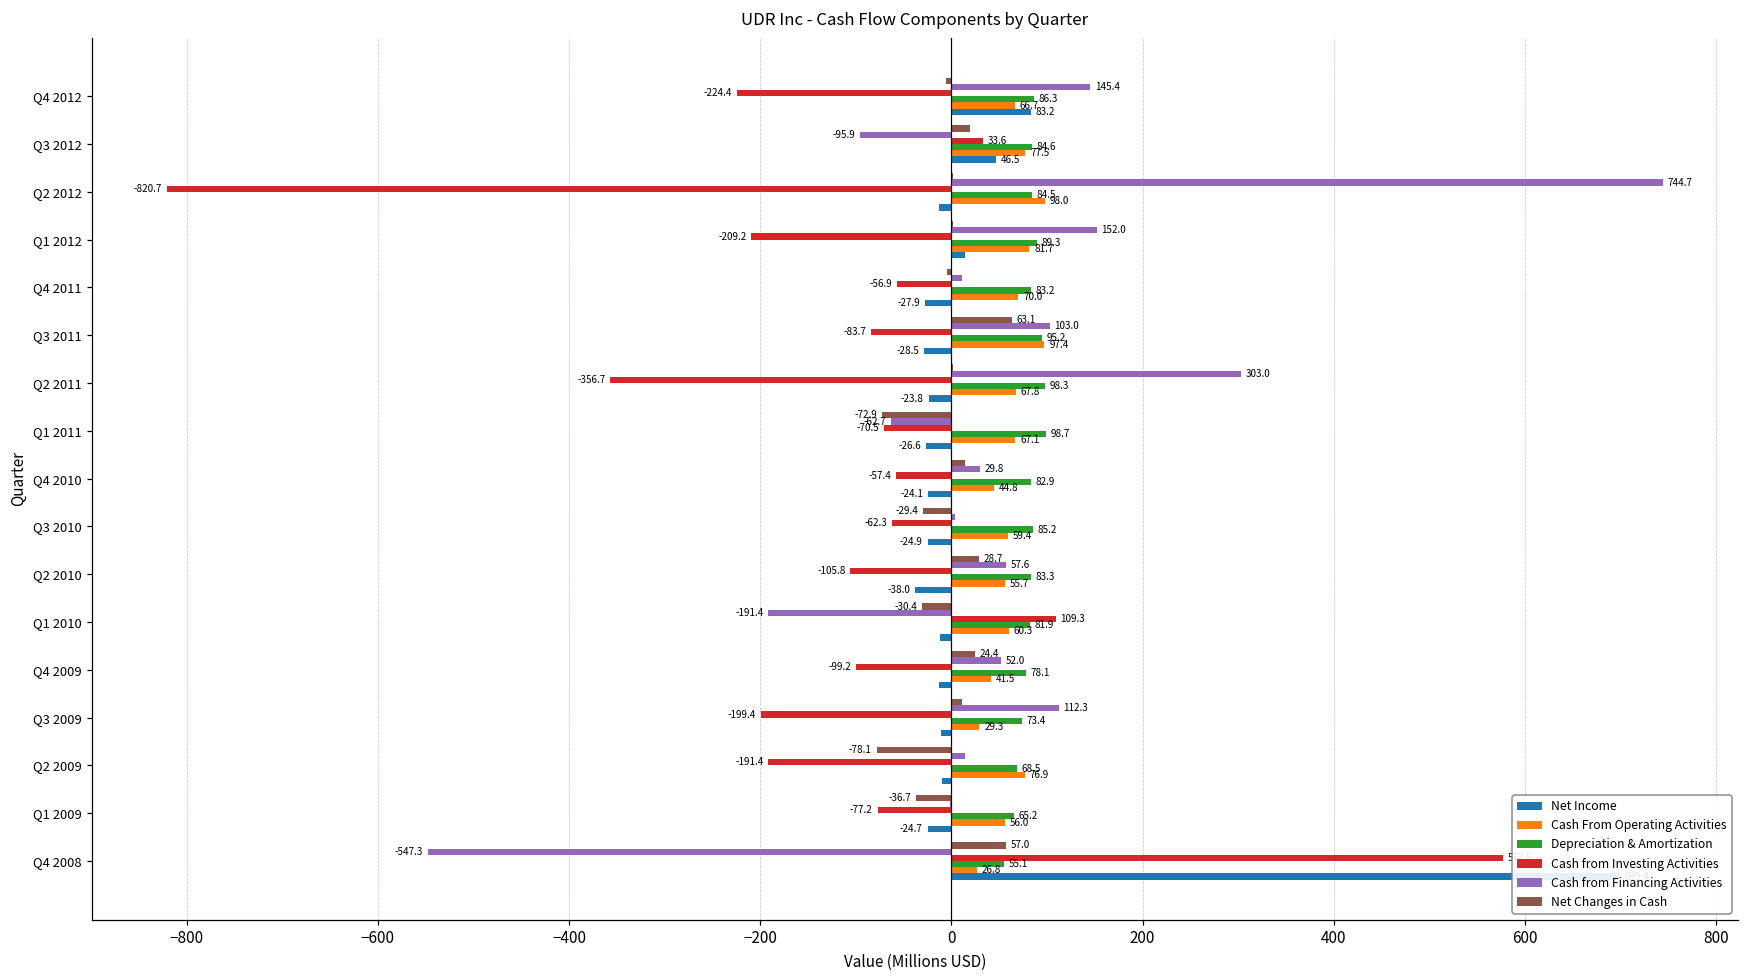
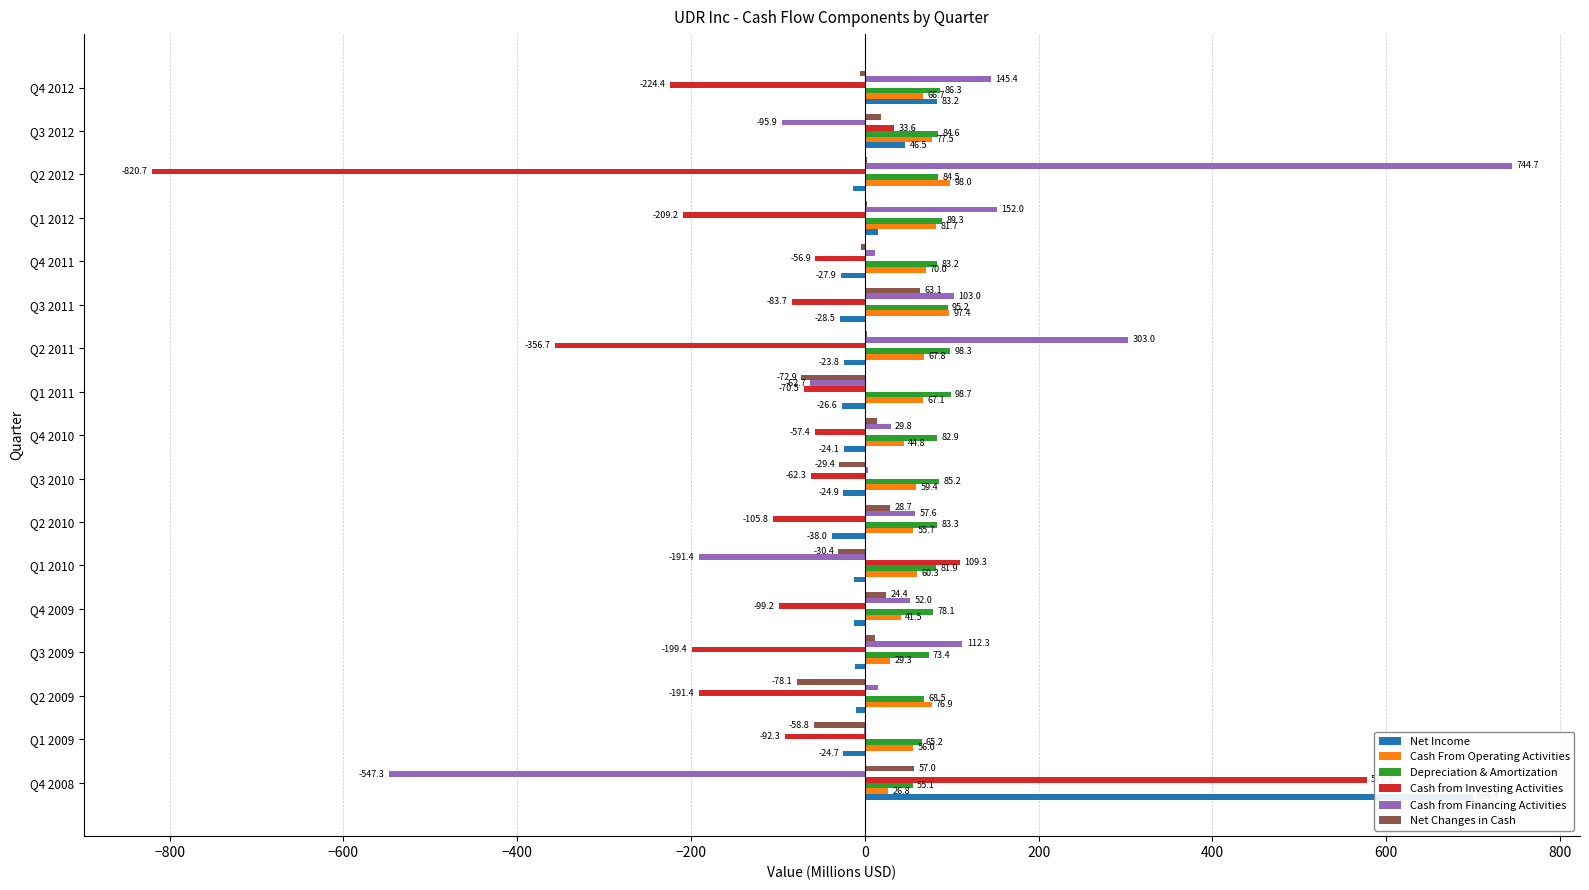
  {
    "Net Income": {
      "Q4 2012": 83.2,
      "Q3 2012": 46.5,
      "Q4 2011": -27.9,
      "Q3 2011": -28.5,
      "Q2 2011": -23.8,
      "Q1 2011": -26.6,
      "Q4 2010": -24.1,
      "Q3 2010": -24.9,
      "Q2 2010": -38.0,
      "Q1 2009": -24.7
    },
    "Cash From Operating Activities": {
      "Q4 2012": 66.7,
      "Q2 2012": 98.0,
      "Q4 2011": 70.0,
      "Q2 2011": 67.8,
      "Q1 2011": 67.1,
      "Q4 2010": 44.8,
      "Q3 2010": 59.4,
      "Q2 2010": 55.7,
      "Q1 2010": 60.3,
      "Q4 2009": 41.5,
      "Q3 2009": 29.3,
      "Q4 2008": 26.8
    },
    "Depreciation & Amortization": {
      "Q4 2012": 86.3,
      "Q2 2012": 84.5,
      "Q4 2011": 83.2,
      "Q2 2011": 98.3,
      "Q1 2011": 98.7,
      "Q4 2010": 82.9,
      "Q3 2010": 85.2,
      "Q2 2010": 83.3,
      "Q1 2010": 81.9,
      "Q4 2009": 78.1,
      "Q3 2009": 73.4,
      "Q4 2008": 55.1
    },
    "Cash from Investing Activities": {
      "Q4 2012": -224.4,
      "Q3 2012": 33.6,
      "Q2 2012": -820.7,
      "Q1 2012": -209.2,
      "Q4 2011": -56.9,
      "Q3 2011": -83.7,
      "Q2 2011": -356.7,
      "Q4 2010": -57.4,
      "Q3 2010": -62.3,
      "Q2 2010": -105.8,
      "Q1 2010": 109.3,
      "Q4 2009": -99.2,
      "Q3 2009": -199.4,
      "Q2 2009": -191.4,
-     "Q1 2009": -77.2
+     "Q1 2009": -92.3
    },
    "Cash from Financing Activities": {
      "Q4 2012": 145.4,
      "Q3 2012": -95.9,
      "Q2 2012": 744.7,
      "Q1 2012": 152.0,
      "Q3 2011": 103.0,
      "Q2 2011": 303.0,
      "Q4 2010": 29.8,
      "Q2 2010": 57.6,
      "Q1 2010": -191.4,
      "Q4 2009": 52.0,
      "Q3 2009": 112.3,
      "Q4 2008": -547.3
    },
    "Net Changes in Cash": {
      "Q3 2011": 63.1,
      "Q3 2010": -29.4,
      "Q2 2010": 28.7,
      "Q1 2010": -30.4,
      "Q4 2009": 24.4,
      "Q2 2009": -78.1,
-     "Q1 2009": -36.7,
+     "Q1 2009": -58.8,
      "Q4 2008": 57.0
    }
  }
